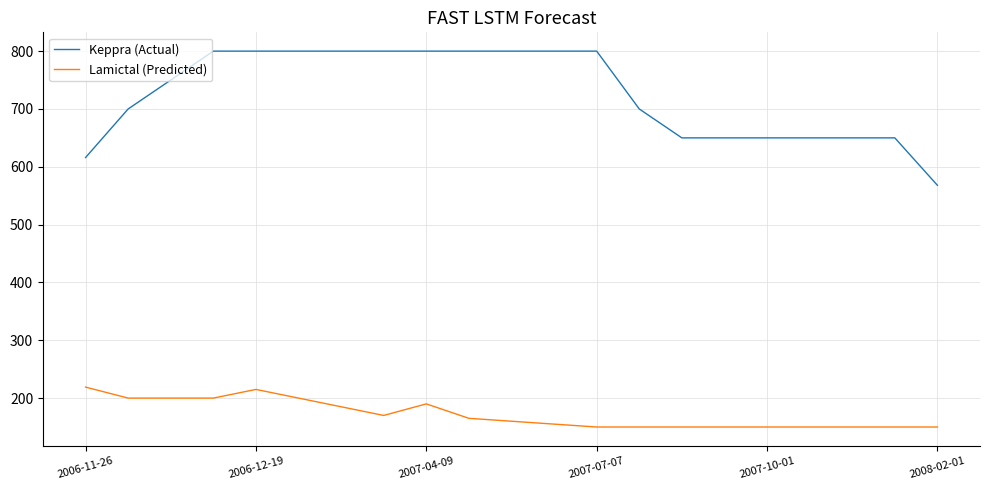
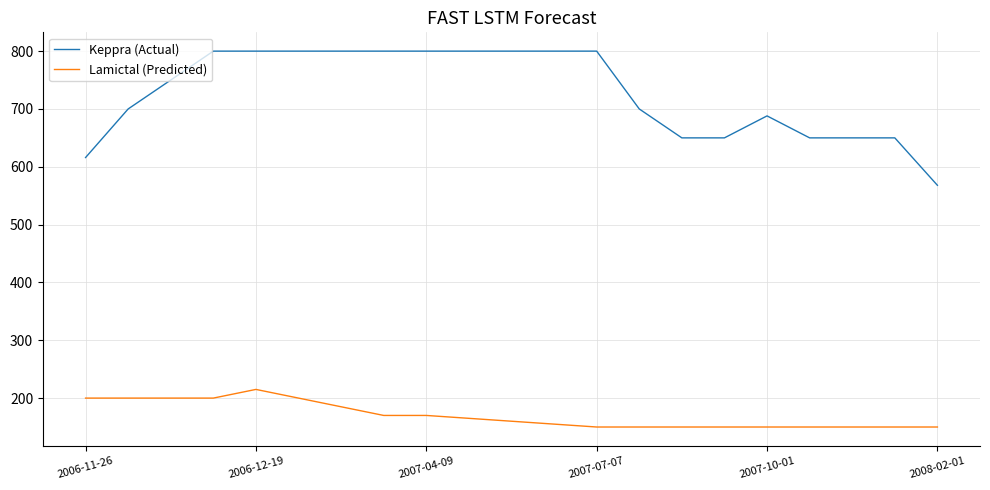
  {
    "Keppra (Actual)": {
      "2006-11-26": 620,
      "2006-12-19": 800,
      "2007-04-09": 800,
      "2007-07-07": 800,
-     "2007-10-01": 650,
+     "2007-10-01": 690,
      "2008-02-01": 570
    },
    "Lamictal (Predicted)": {
-     "2006-11-26": 220,
+     "2006-11-26": 200,
      "2006-12-19": 220,
-     "2007-04-09": 190,
+     "2007-04-09": 170,
      "2007-07-07": 150,
      "2007-10-01": 150,
      "2008-02-01": 150
    }
  }
